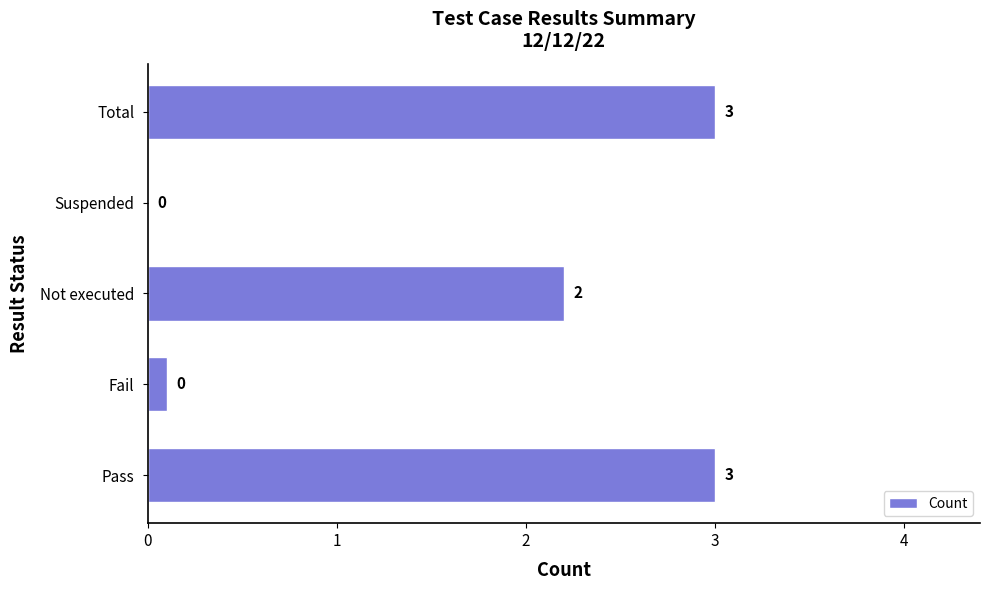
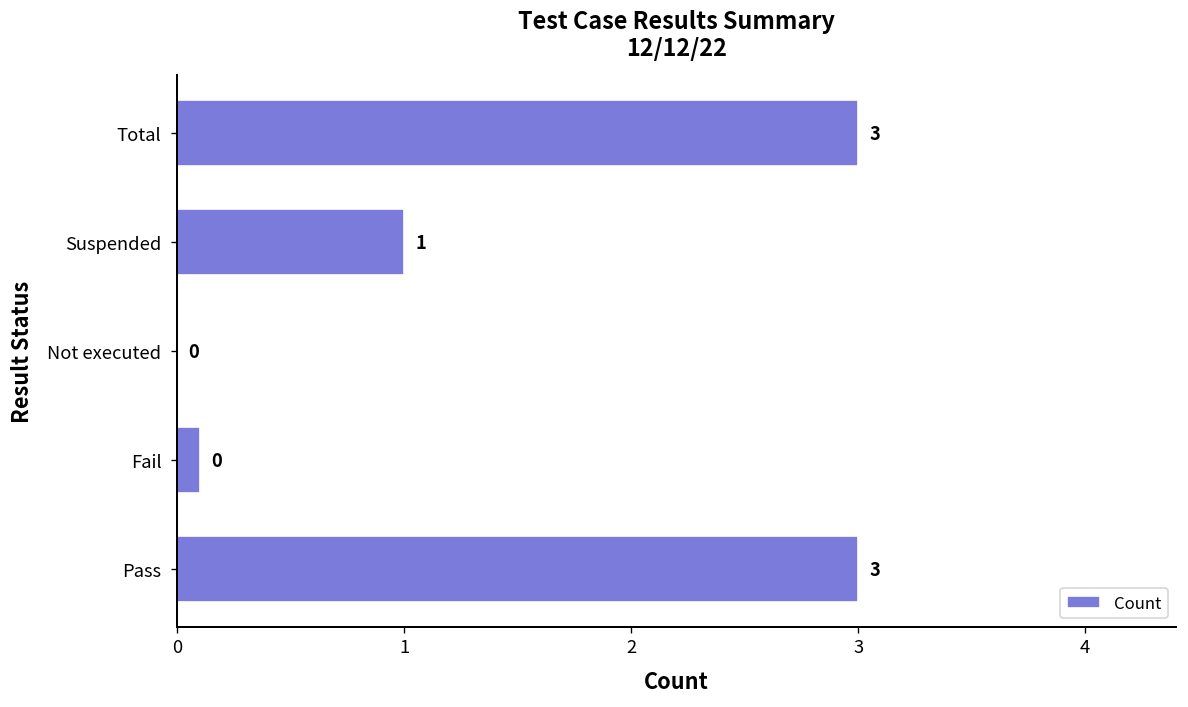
  {
    "Total": 3,
-   "Suspended": 0,
-   "Not executed": 2,
+   "Suspended": 1,
+   "Not executed": 0,
    "Fail": 0,
    "Pass": 3
  }
